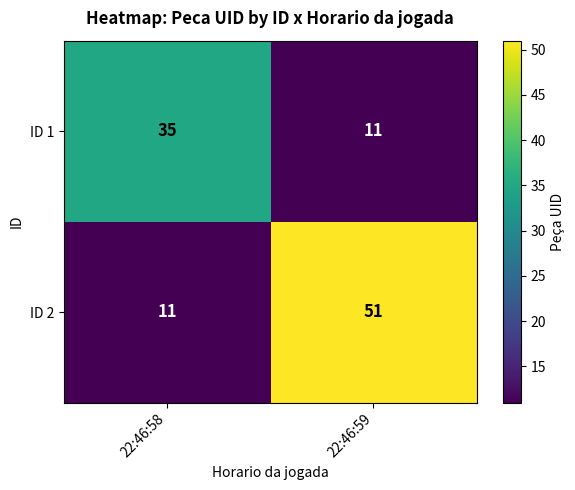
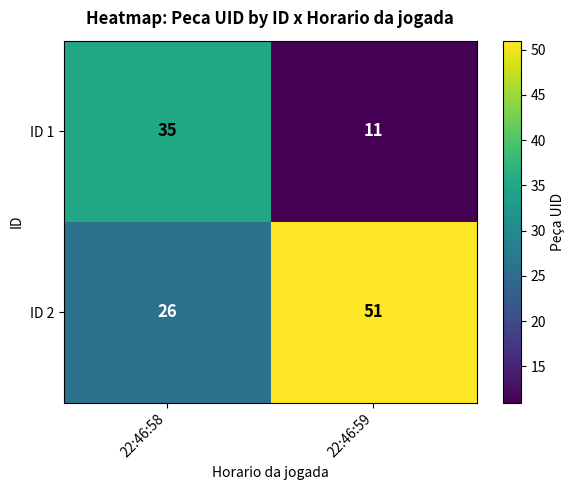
  {
    "ID 1": {
      "22:46:58": 35,
      "22:46:59": 11
    },
    "ID 2": {
-     "22:46:58": 11,
+     "22:46:58": 26,
      "22:46:59": 51
    }
  }
